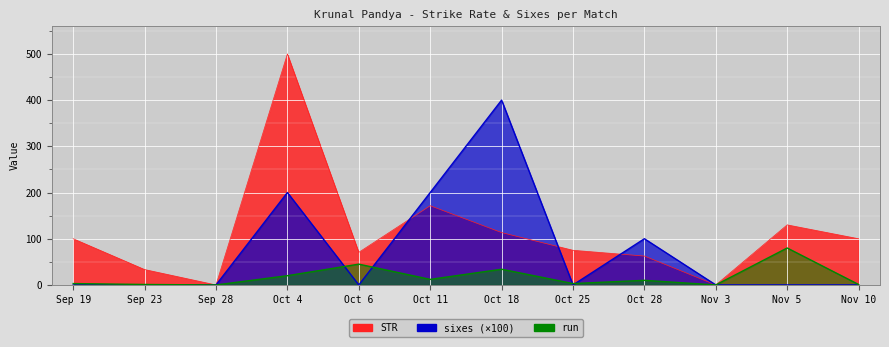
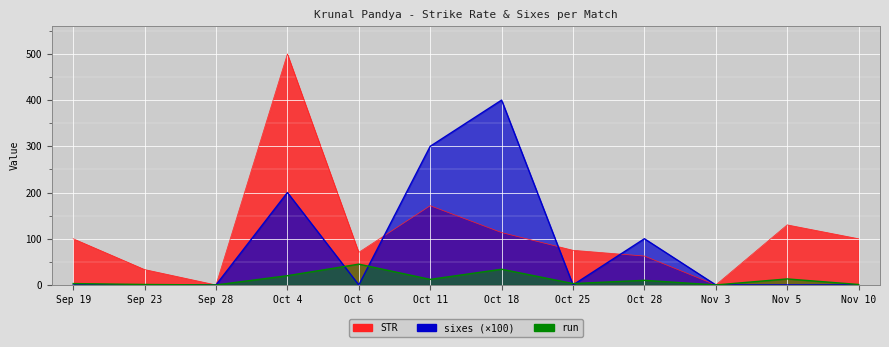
  {
    "STR": {
      "Sep 19": 100,
      "Sep 23": 30,
      "Oct 4": 500,
      "Oct 6": 70,
      "Oct 11": 170,
      "Oct 18": 110,
      "Oct 25": 80,
      "Oct 28": 60,
      "Nov 5": 130,
      "Nov 10": 100
    },
    "sixes (×100)": {
      "Oct 4": 200,
      "Oct 6": 0,
-     "Oct 11": 200,
+     "Oct 11": 300,
      "Oct 18": 400,
      "Oct 28": 100,
      "Nov 5": 0
    },
    "run": {
      "Oct 4": 20,
      "Oct 6": 50,
      "Oct 11": 10,
      "Oct 18": 30,
      "Oct 28": 10,
-     "Nov 5": 80
+     "Nov 5": 10
    }
  }
